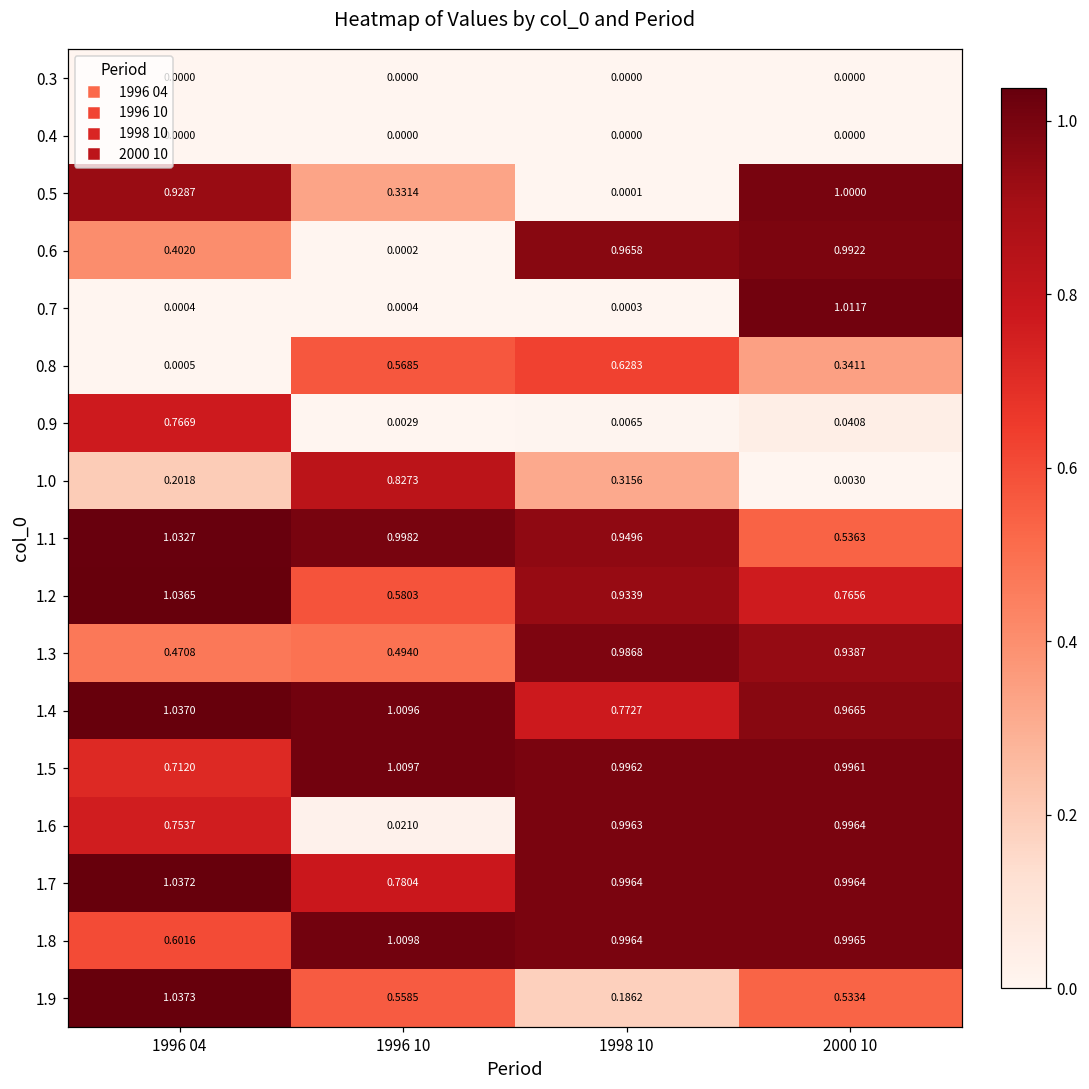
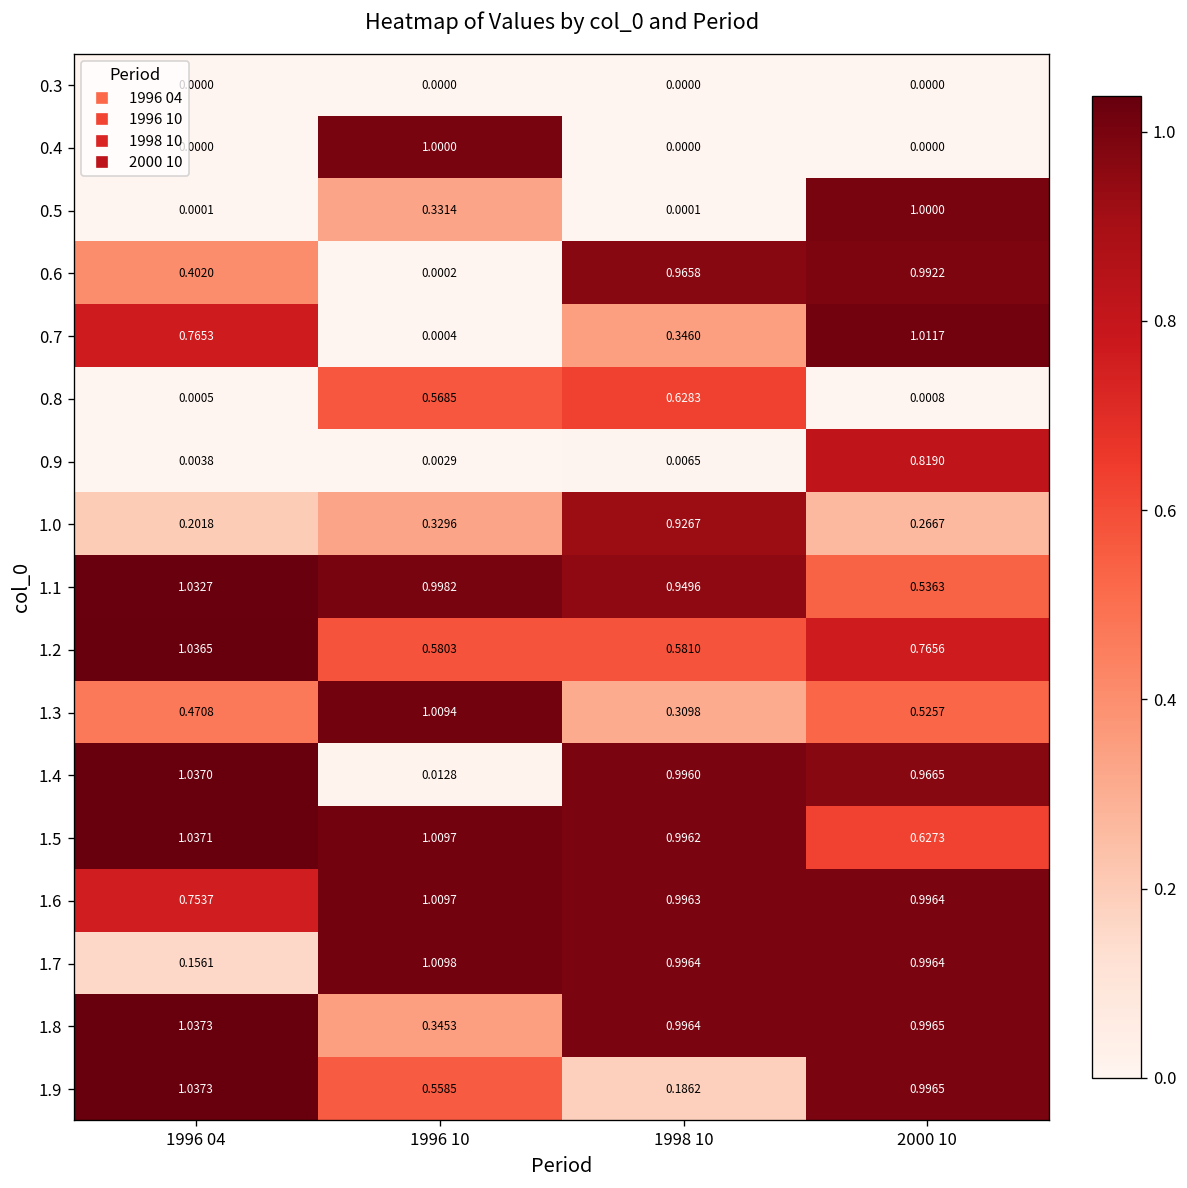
  {
    "0.3": {
      "1996 10": 0.0000,
      "1998 10": 0.0000,
      "2000 10": 0.0000
    },
    "0.4": {
-     "1996 10": 0.0000,
+     "1996 10": 1.0000,
      "1998 10": 0.0000,
      "2000 10": 0.0000
    },
    "0.5": {
-     "1996 04": 0.9287,
+     "1996 04": 0.0001,
      "1996 10": 0.3314,
      "1998 10": 0.0001,
      "2000 10": 1.0000
    },
    "0.6": {
      "1996 04": 0.4020,
      "1996 10": 0.0002,
      "1998 10": 0.9658,
      "2000 10": 0.9922
    },
    "0.7": {
-     "1996 04": 0.0004,
+     "1996 04": 0.7653,
      "1996 10": 0.0004,
-     "1998 10": 0.0003,
+     "1998 10": 0.3460,
      "2000 10": 1.0117
    },
    "0.8": {
      "1996 04": 0.0005,
      "1996 10": 0.5685,
      "1998 10": 0.6283,
-     "2000 10": 0.3411
+     "2000 10": 0.0008
    },
    "0.9": {
-     "1996 04": 0.7669,
+     "1996 04": 0.0038,
      "1996 10": 0.0029,
      "1998 10": 0.0065,
-     "2000 10": 0.0408
+     "2000 10": 0.8190
    },
    "1.0": {
      "1996 04": 0.2018,
-     "1996 10": 0.8273,
-     "1998 10": 0.3156,
-     "2000 10": 0.0030
+     "1996 10": 0.3296,
+     "1998 10": 0.9267,
+     "2000 10": 0.2667
    },
    "1.1": {
      "1996 04": 1.0327,
      "1996 10": 0.9982,
      "1998 10": 0.9496,
      "2000 10": 0.5363
    },
    "1.2": {
      "1996 04": 1.0365,
      "1996 10": 0.5803,
-     "1998 10": 0.9339,
+     "1998 10": 0.5810,
      "2000 10": 0.7656
    },
    "1.3": {
      "1996 04": 0.4708,
-     "1996 10": 0.4940,
-     "1998 10": 0.9868,
-     "2000 10": 0.9387
+     "1996 10": 1.0094,
+     "1998 10": 0.3098,
+     "2000 10": 0.5257
    },
    "1.4": {
      "1996 04": 1.0370,
-     "1996 10": 1.0096,
-     "1998 10": 0.7727,
+     "1996 10": 0.0128,
+     "1998 10": 0.9960,
      "2000 10": 0.9665
    },
    "1.5": {
-     "1996 04": 0.7120,
+     "1996 04": 1.0371,
      "1996 10": 1.0097,
      "1998 10": 0.9962,
-     "2000 10": 0.9961
+     "2000 10": 0.6273
    },
    "1.6": {
      "1996 04": 0.7537,
-     "1996 10": 0.0210,
+     "1996 10": 1.0097,
      "1998 10": 0.9963,
      "2000 10": 0.9964
    },
    "1.7": {
-     "1996 04": 1.0372,
-     "1996 10": 0.7804,
+     "1996 04": 0.1561,
+     "1996 10": 1.0098,
      "1998 10": 0.9964,
      "2000 10": 0.9964
    },
    "1.8": {
-     "1996 04": 0.6016,
-     "1996 10": 1.0098,
+     "1996 04": 1.0373,
+     "1996 10": 0.3453,
      "1998 10": 0.9964,
      "2000 10": 0.9965
    },
    "1.9": {
      "1996 04": 1.0373,
      "1996 10": 0.5585,
      "1998 10": 0.1862,
-     "2000 10": 0.5334
+     "2000 10": 0.9965
    }
  }
